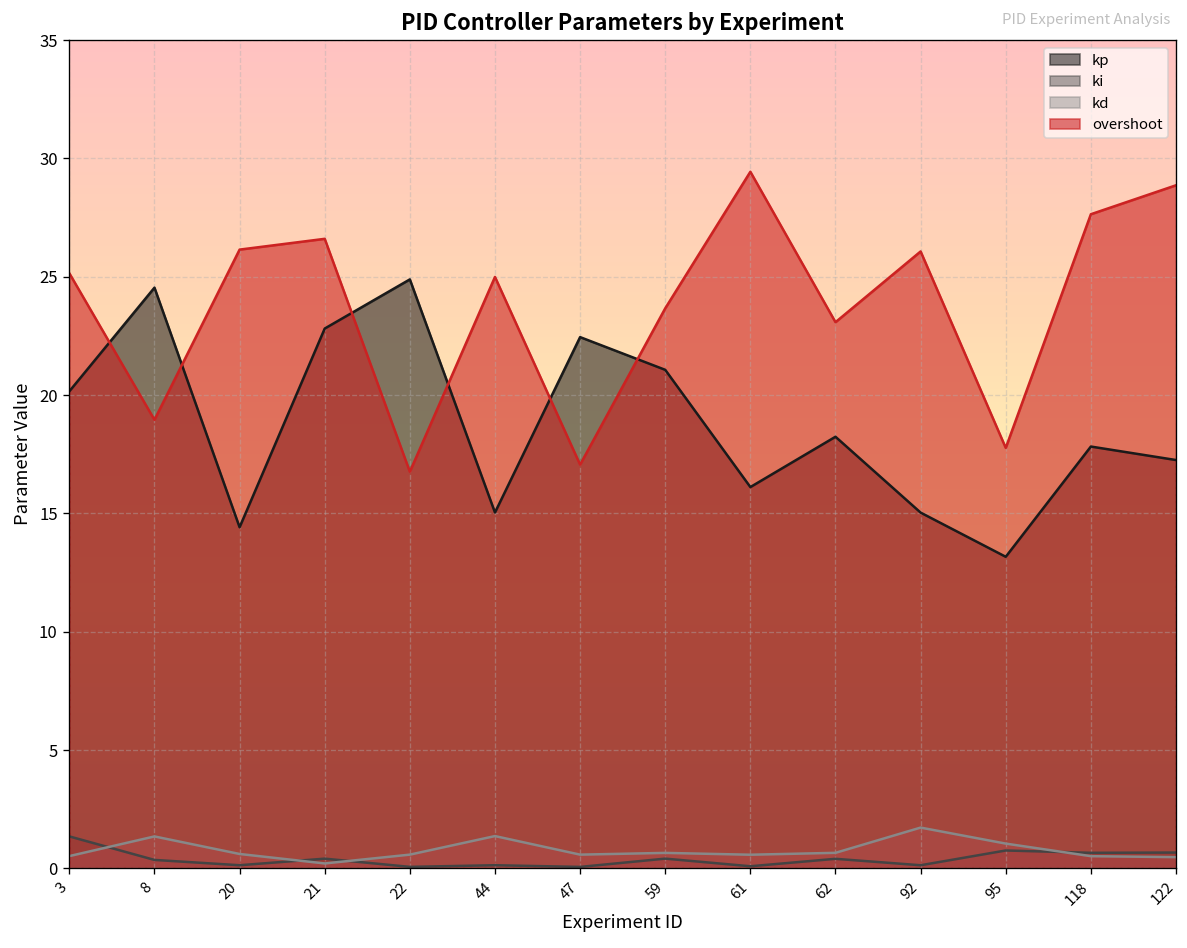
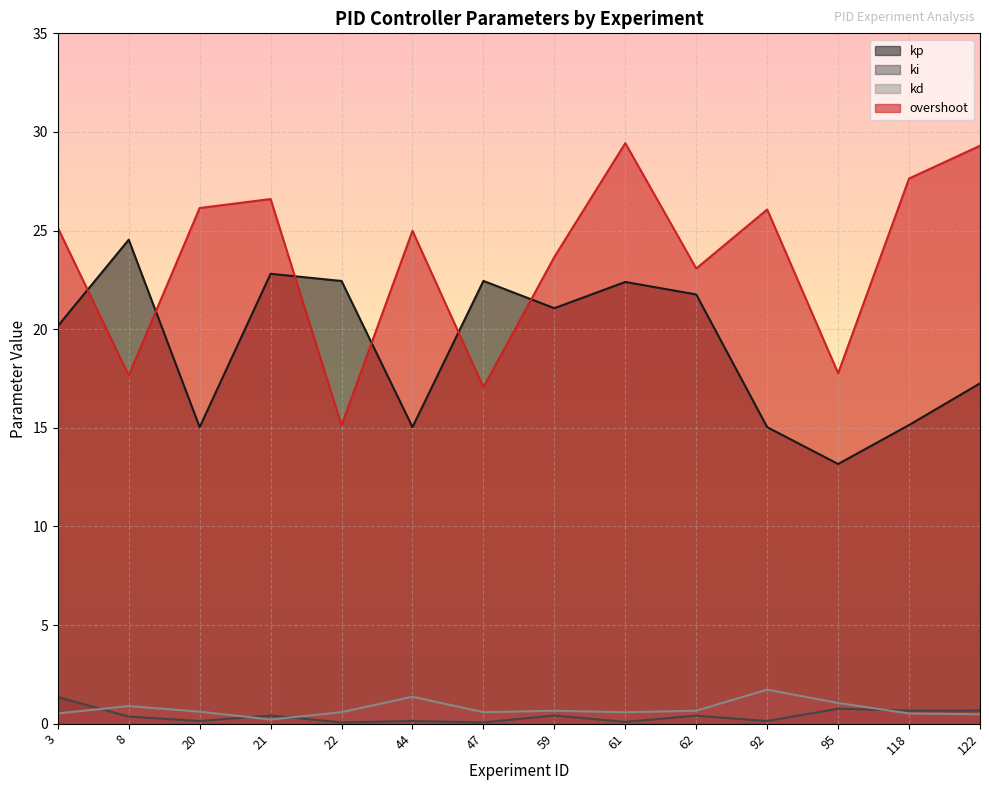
  {
    "kp": {
      "3": 20.2,
      "8": 24.5,
-     "20": 14.4,
+     "20": 15.0,
      "21": 22.8,
-     "22": 24.9,
+     "22": 22.4,
      "44": 15.0,
      "47": 22.4,
      "59": 21.1,
-     "61": 16.1,
-     "62": 18.2,
+     "61": 22.4,
+     "62": 21.8,
      "92": 15.0,
      "95": 13.2,
-     "118": 17.8,
+     "118": 15.1,
      "122": 17.3
    },
    "ki": {
      "3": 1.4,
      "8": 0.4,
      "20": 0.1,
      "21": 0.4,
      "22": 0.1,
      "44": 0.1,
      "47": 0.1,
      "59": 0.4,
      "61": 0.1,
      "62": 0.4,
      "92": 0.1,
      "95": 0.8,
      "118": 0.7,
      "122": 0.7
    },
    "kd": {
      "3": 0.5,
-     "8": 1.4,
+     "8": 0.9,
      "20": 0.6,
      "21": 0.2,
      "22": 0.6,
      "44": 1.4,
      "47": 0.6,
      "59": 0.7,
      "61": 0.6,
      "62": 0.7,
      "92": 1.7,
      "95": 1.0,
      "118": 0.5,
      "122": 0.5
    },
    "overshoot": {
      "3": 25.1,
-     "8": 19.0,
+     "8": 17.7,
      "20": 26.1,
      "21": 26.6,
-     "22": 16.8,
+     "22": 15.1,
      "44": 25.0,
      "47": 17.1,
      "59": 23.7,
      "61": 29.4,
      "62": 23.1,
      "92": 26.1,
      "95": 17.8,
      "118": 27.6,
-     "122": 28.9
+     "122": 29.3
    }
  }
